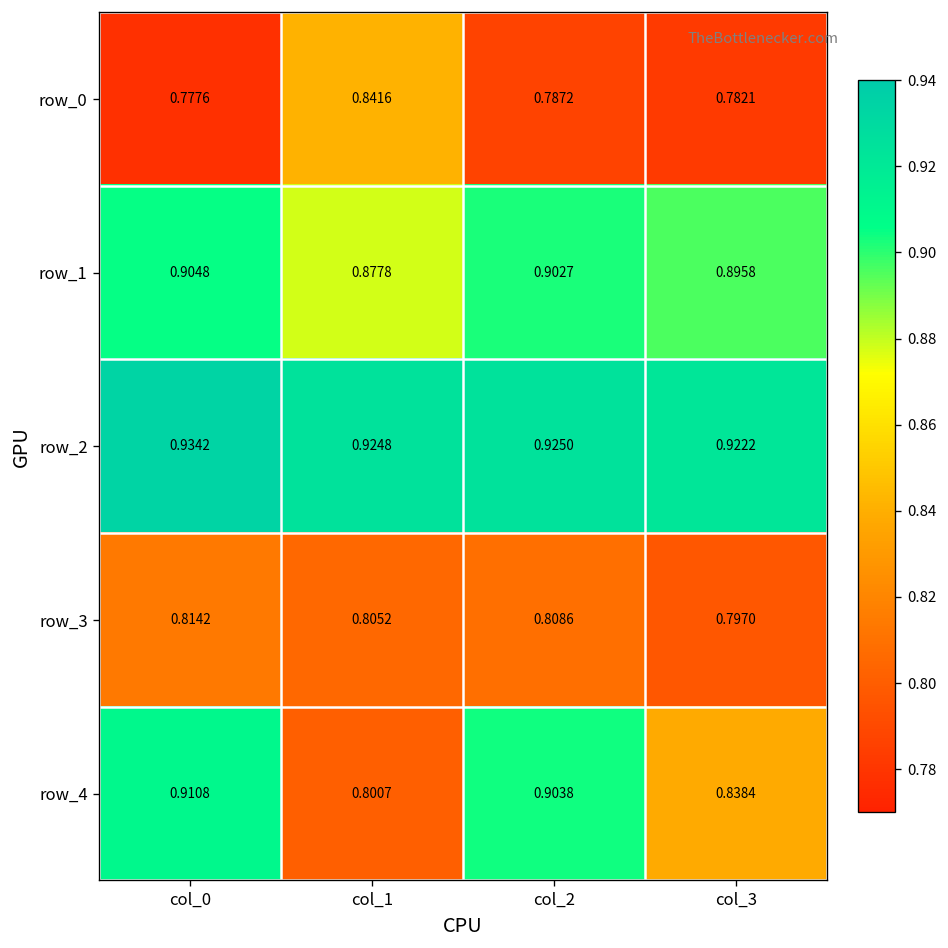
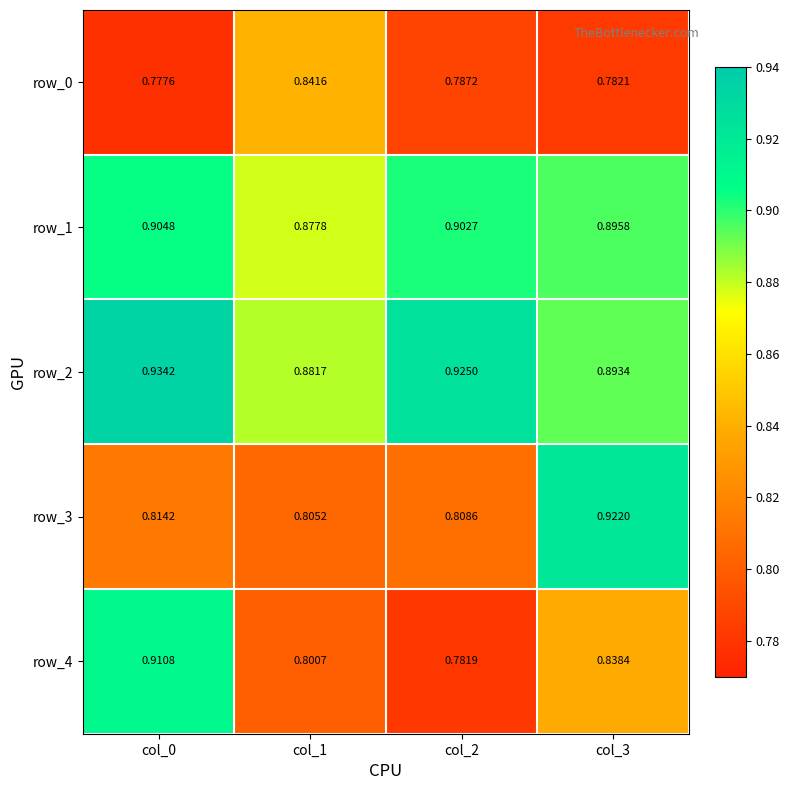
  {
    "row_0": {
      "col_0": 0.7776,
      "col_1": 0.8416,
      "col_2": 0.7872,
      "col_3": 0.7821
    },
    "row_1": {
      "col_0": 0.9048,
      "col_1": 0.8778,
      "col_2": 0.9027,
      "col_3": 0.8958
    },
    "row_2": {
      "col_0": 0.9342,
-     "col_1": 0.9248,
+     "col_1": 0.8817,
      "col_2": 0.9250,
-     "col_3": 0.9222
+     "col_3": 0.8934
    },
    "row_3": {
      "col_0": 0.8142,
      "col_1": 0.8052,
      "col_2": 0.8086,
-     "col_3": 0.7970
+     "col_3": 0.9220
    },
    "row_4": {
      "col_0": 0.9108,
      "col_1": 0.8007,
-     "col_2": 0.9038,
+     "col_2": 0.7819,
      "col_3": 0.8384
    }
  }
